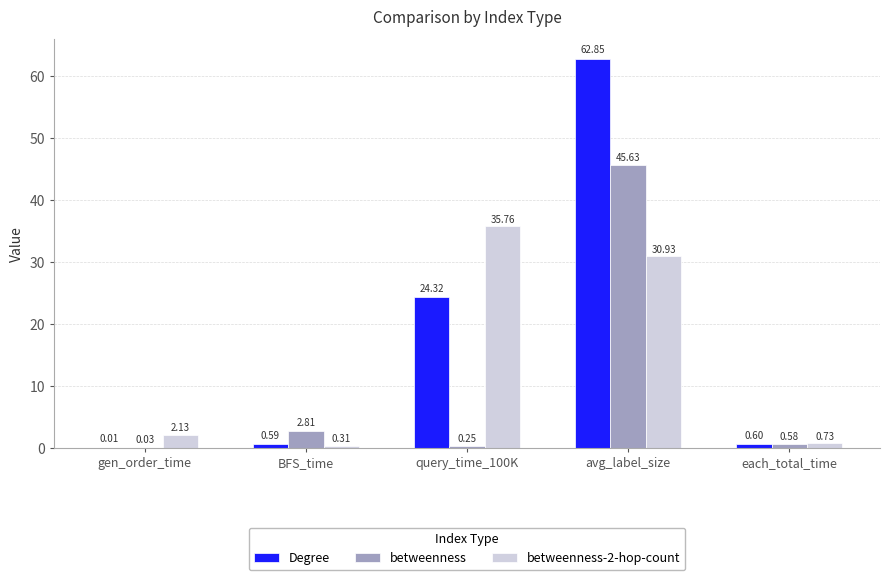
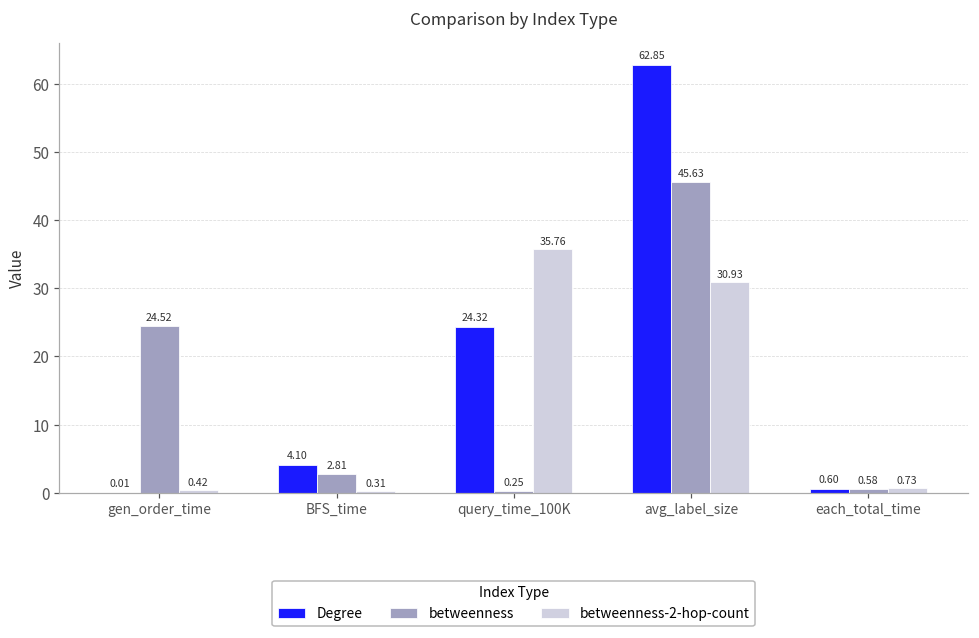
  {
    "Degree": {
      "gen_order_time": 0.01,
-     "BFS_time": 0.59,
+     "BFS_time": 4.10,
      "query_time_100K": 24.32,
      "avg_label_size": 62.85,
      "each_total_time": 0.60
    },
    "betweenness": {
-     "gen_order_time": 0.03,
+     "gen_order_time": 24.52,
      "BFS_time": 2.81,
      "query_time_100K": 0.25,
      "avg_label_size": 45.63,
      "each_total_time": 0.58
    },
    "betweenness-2-hop-count": {
-     "gen_order_time": 2.13,
+     "gen_order_time": 0.42,
      "BFS_time": 0.31,
      "query_time_100K": 35.76,
      "avg_label_size": 30.93,
      "each_total_time": 0.73
    }
  }
